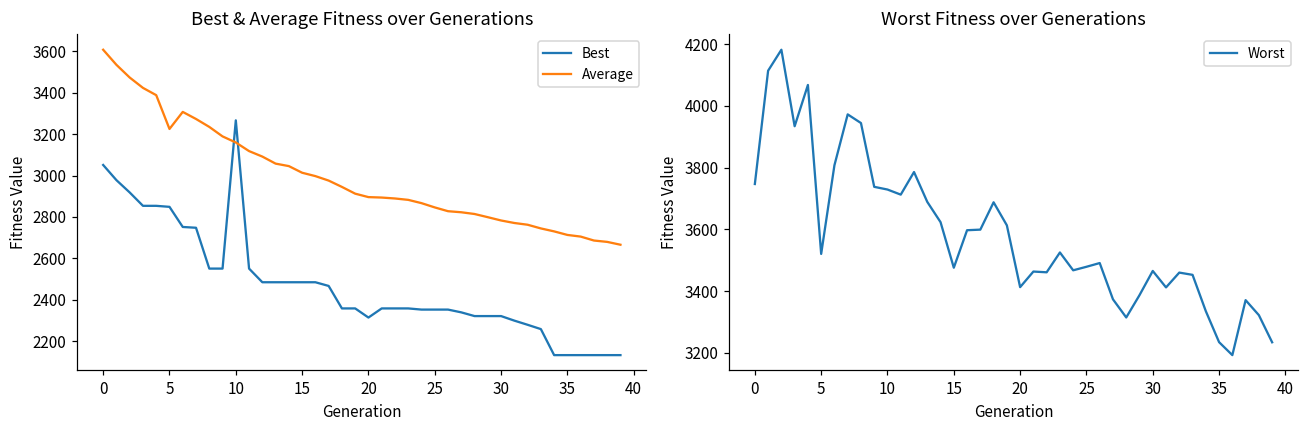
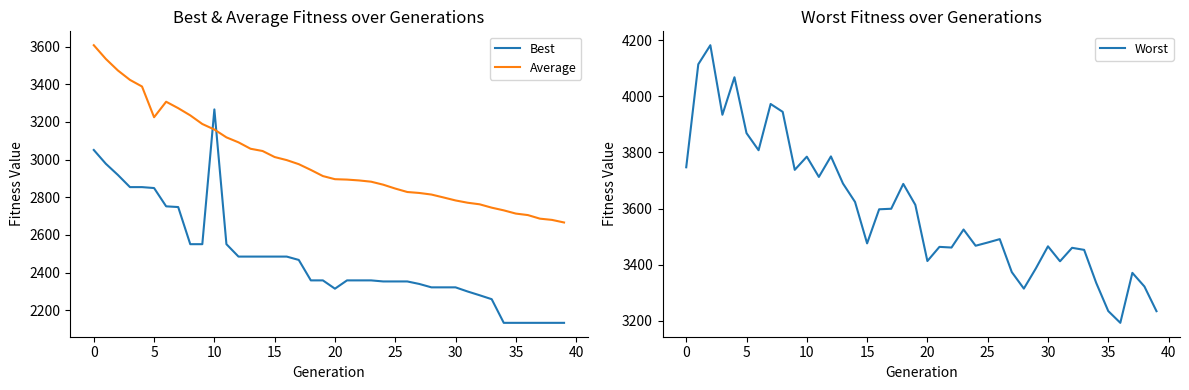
  {
    "Best & Average Fitness over Generations": {
      "Best": {
        "0": 3050,
        "5": 2850,
        "10": 3270,
        "15": 2490,
        "20": 2310,
        "25": 2350,
        "30": 2320,
        "35": 2130
      },
      "Average": {
        "0": 3610,
        "5": 3220,
        "10": 3160,
        "15": 3010,
        "20": 2900,
        "25": 2850,
        "30": 2780,
        "35": 2710
      }
    },
    "Worst Fitness over Generations": {
      "0": 3750,
-     "5": 3520,
-     "10": 3730,
+     "5": 3870,
+     "10": 3780,
      "15": 3480,
      "20": 3410,
      "25": 3480,
      "30": 3470,
      "35": 3230
    }
  }
